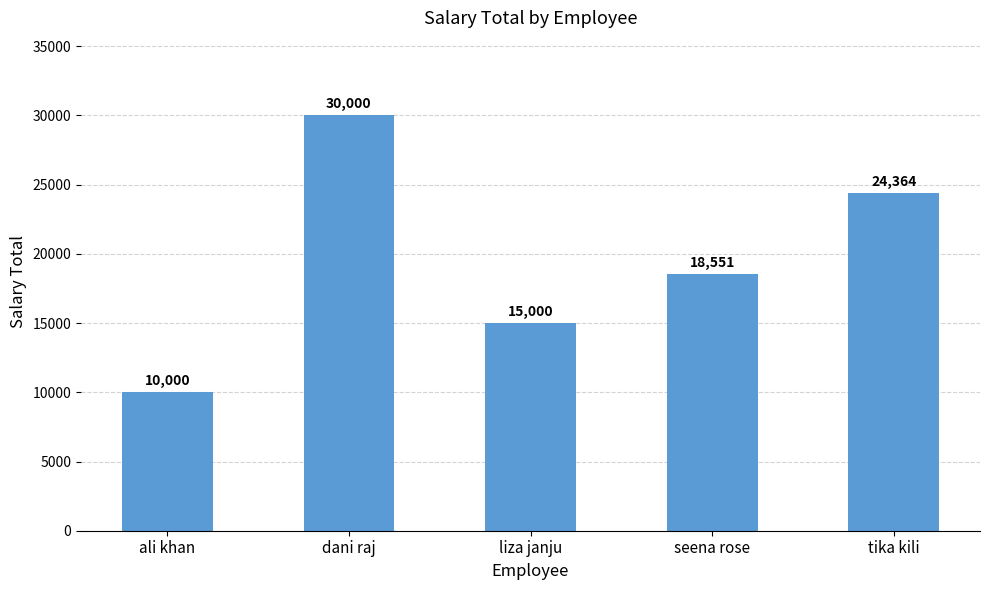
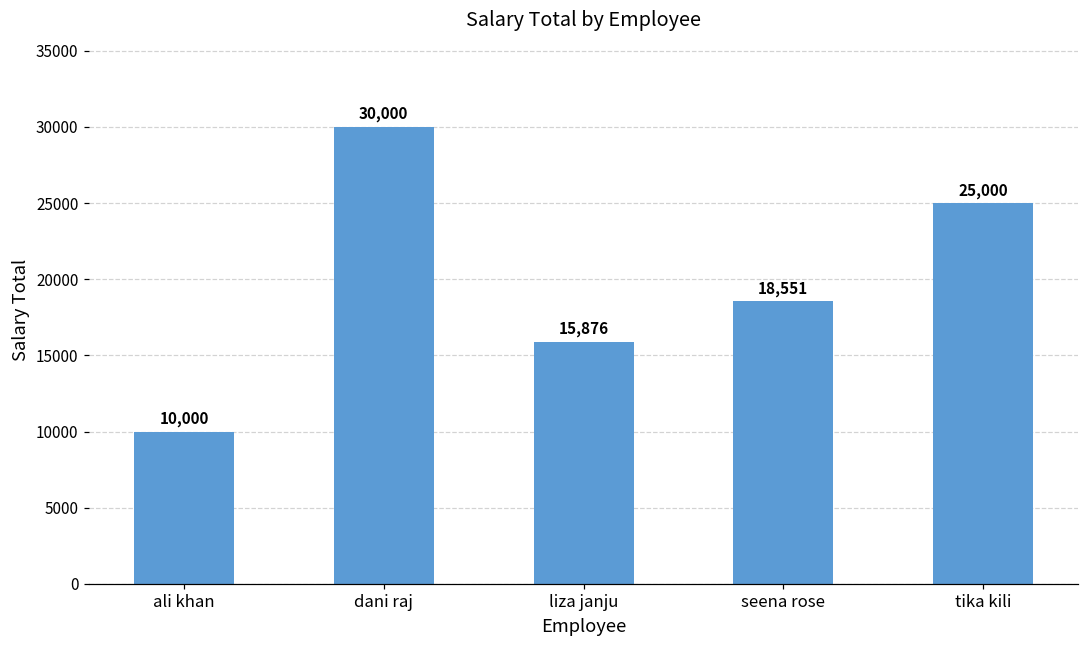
  {
    "ali khan": "10,000",
    "dani raj": "30,000",
-   "liza janju": "15,000",
+   "liza janju": "15,876",
    "seena rose": "18,551",
-   "tika kili": "24,364"
+   "tika kili": "25,000"
  }
